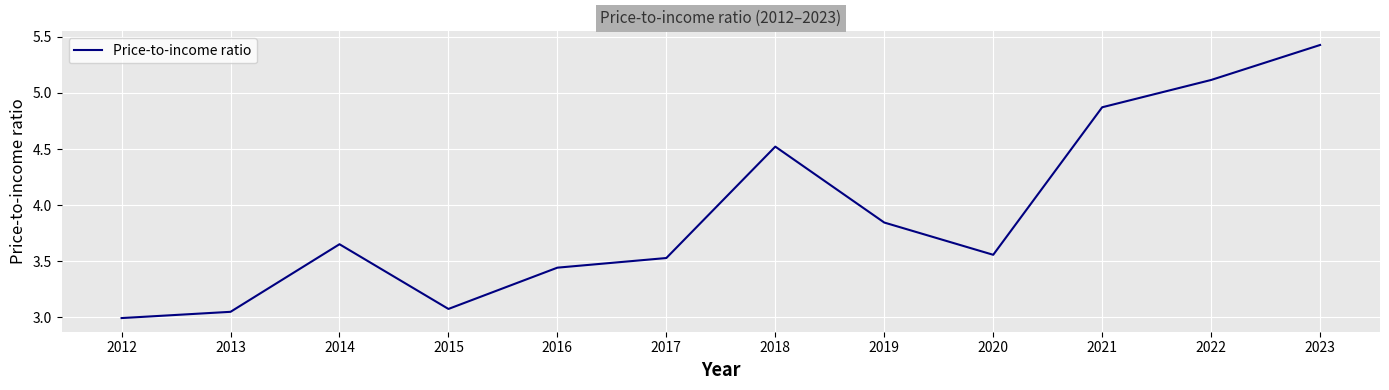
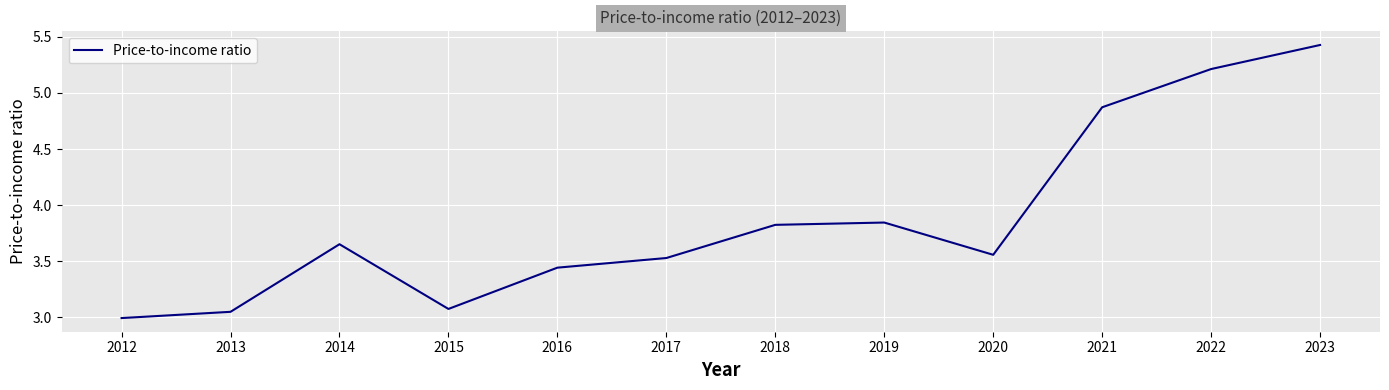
  {
    "2012": 2.99,
    "2013": 3.05,
    "2014": 3.65,
    "2015": 3.07,
    "2016": 3.44,
    "2017": 3.53,
-   "2018": 4.52,
+   "2018": 3.82,
    "2019": 3.84,
    "2020": 3.56,
    "2021": 4.87,
-   "2022": 5.12,
+   "2022": 5.21,
    "2023": 5.43
  }
